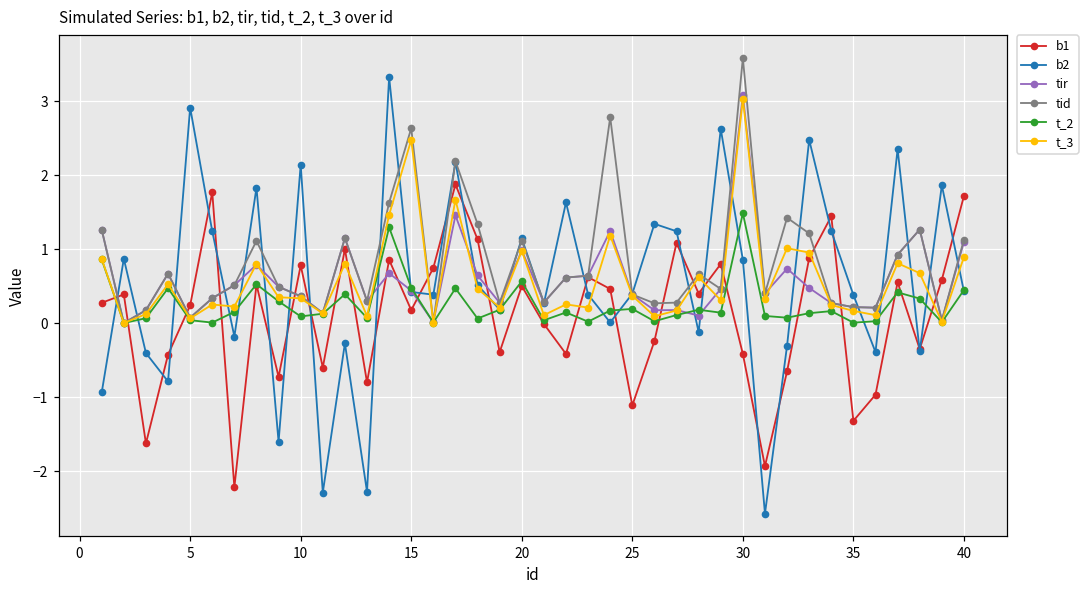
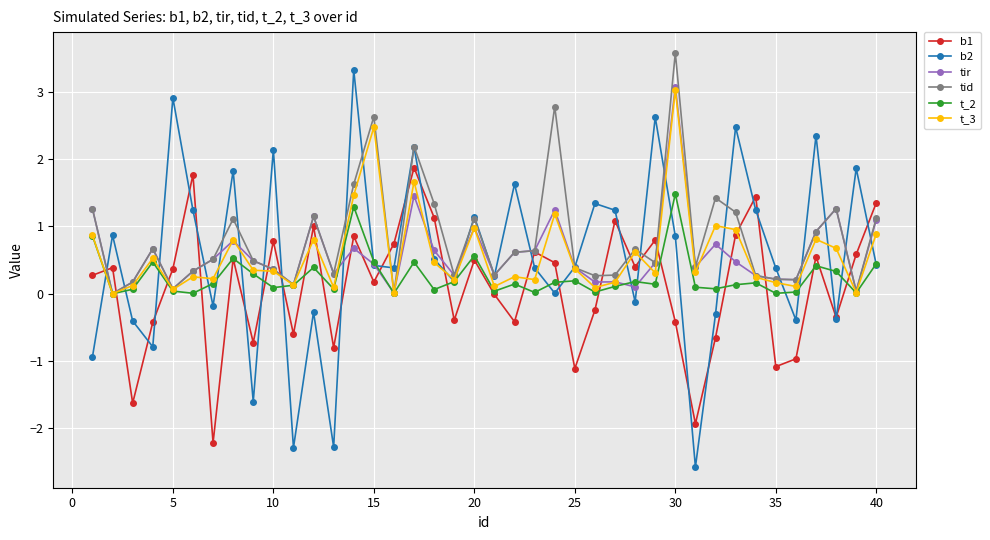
  {
    "b1": {
-     "5": 0.2,
+     "5": 0.4,
      "10": 0.8,
      "15": 0.2,
      "20": 0.5,
      "25": -1.1,
      "30": -0.4,
-     "35": -1.3,
-     "40": 1.7
+     "35": -1.1,
+     "40": 1.4
    },
    "b2": {
      "5": 2.9,
      "10": 2.1,
      "30": 0.9,
      "35": 0.4
    },
    "tir": {
      "30": 3.1
    },
    "tid": {
      "15": 2.6,
      "30": 3.6
    },
    "t_2": {
      "10": 0.1,
      "20": 0.6,
      "25": 0.2,
      "30": 1.5,
      "35": 0.0
    },
    "t_3": {
      "15": 2.5,
      "30": 3.0,
      "35": 0.2,
      "40": 0.9
    }
  }
